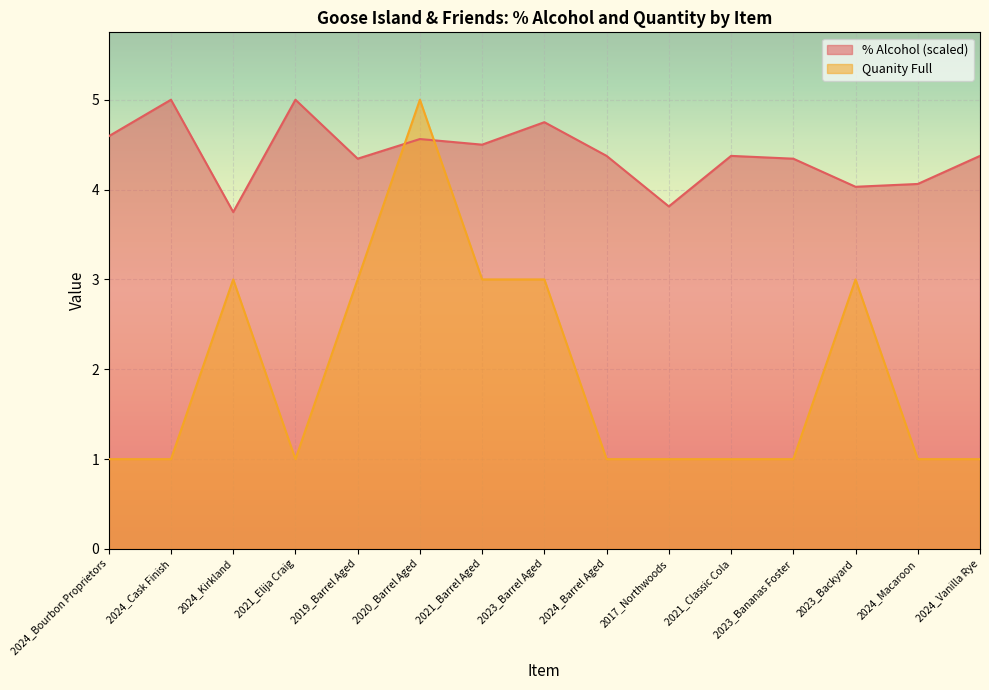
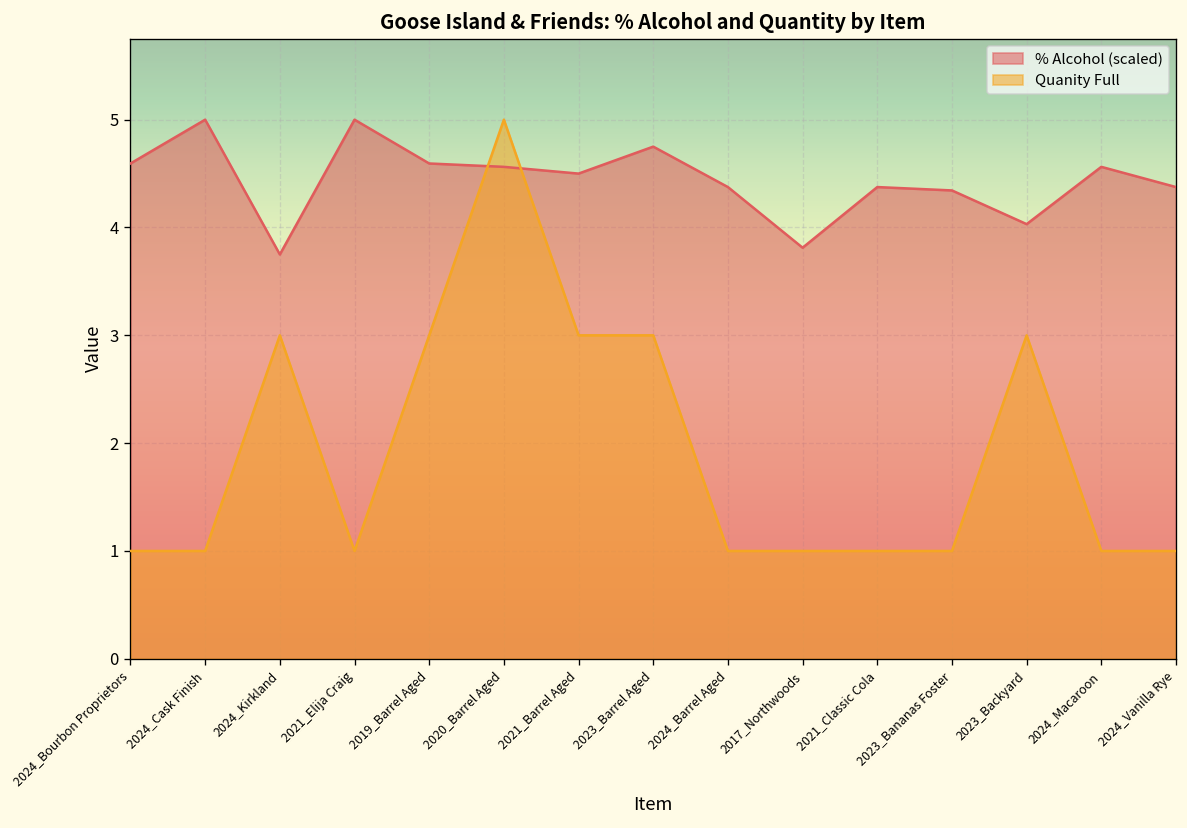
  {
    "% Alcohol (scaled)": {
      "2024_Bourbon Proprietors": 4.6,
      "2024_Cask Finish": 5.0,
      "2024_Kirkland": 3.8,
      "2021_Elija Craig": 5.0,
-     "2019_Barrel Aged": 4.3,
+     "2019_Barrel Aged": 4.6,
      "2020_Barrel Aged": 4.6,
      "2021_Barrel Aged": 4.5,
      "2023_Barrel Aged": 4.8,
      "2024_Barrel Aged": 4.4,
      "2017_Northwoods": 3.8,
      "2021_Classic Cola": 4.4,
      "2023_Bananas Foster": 4.3,
      "2023_Backyard": 4.0,
-     "2024_Macaroon": 4.1,
+     "2024_Macaroon": 4.6,
      "2024_Vanilla Rye": 4.4
    },
    "Quanity Full": {
      "2024_Bourbon Proprietors": 1.0,
      "2024_Cask Finish": 1.0,
      "2024_Kirkland": 3.0,
      "2021_Elija Craig": 1.0,
      "2019_Barrel Aged": 3.0,
      "2020_Barrel Aged": 5.0,
      "2021_Barrel Aged": 3.0,
      "2023_Barrel Aged": 3.0,
      "2024_Barrel Aged": 1.0,
      "2017_Northwoods": 1.0,
      "2021_Classic Cola": 1.0,
      "2023_Bananas Foster": 1.0,
      "2023_Backyard": 3.0,
      "2024_Macaroon": 1.0,
      "2024_Vanilla Rye": 1.0
    }
  }
